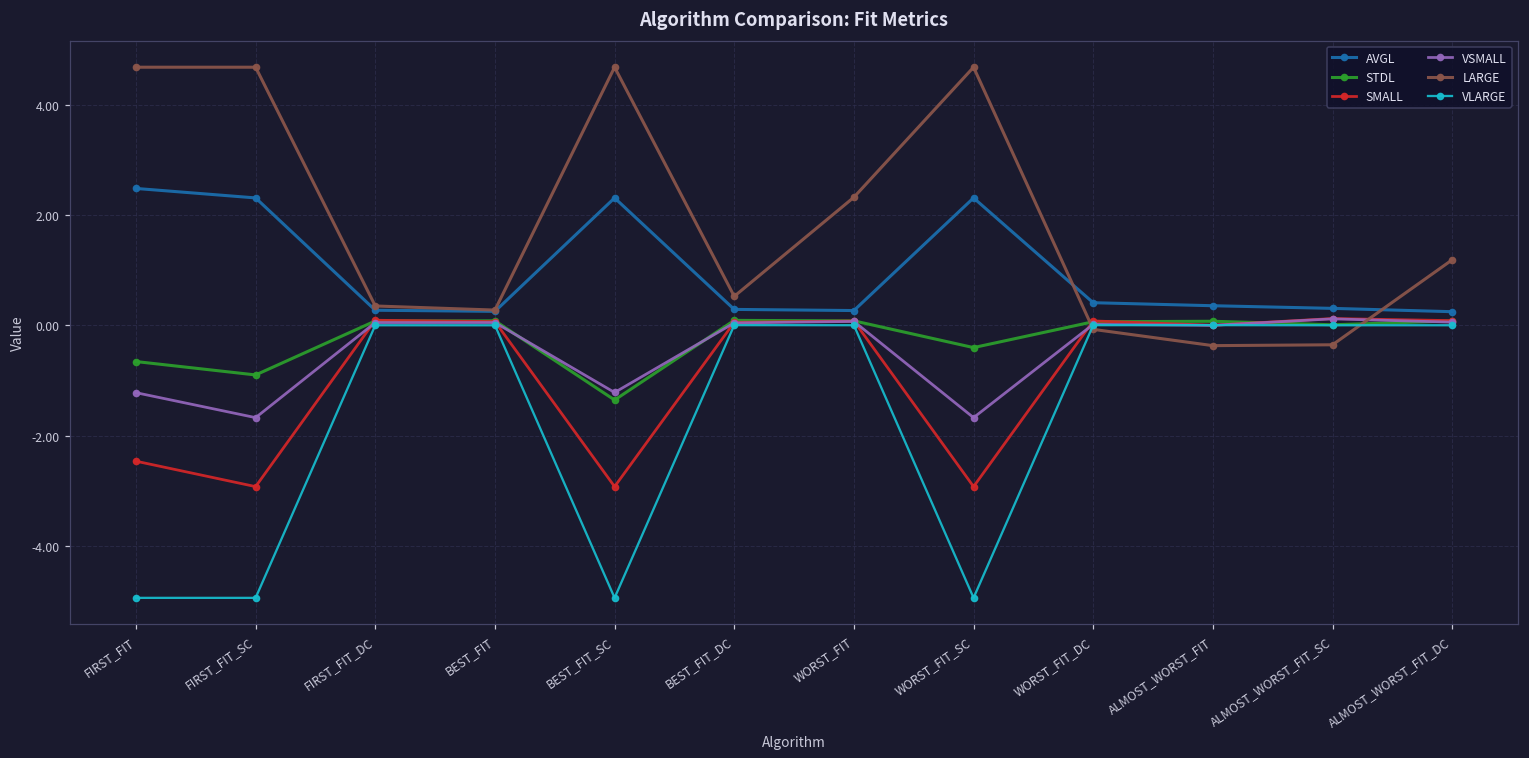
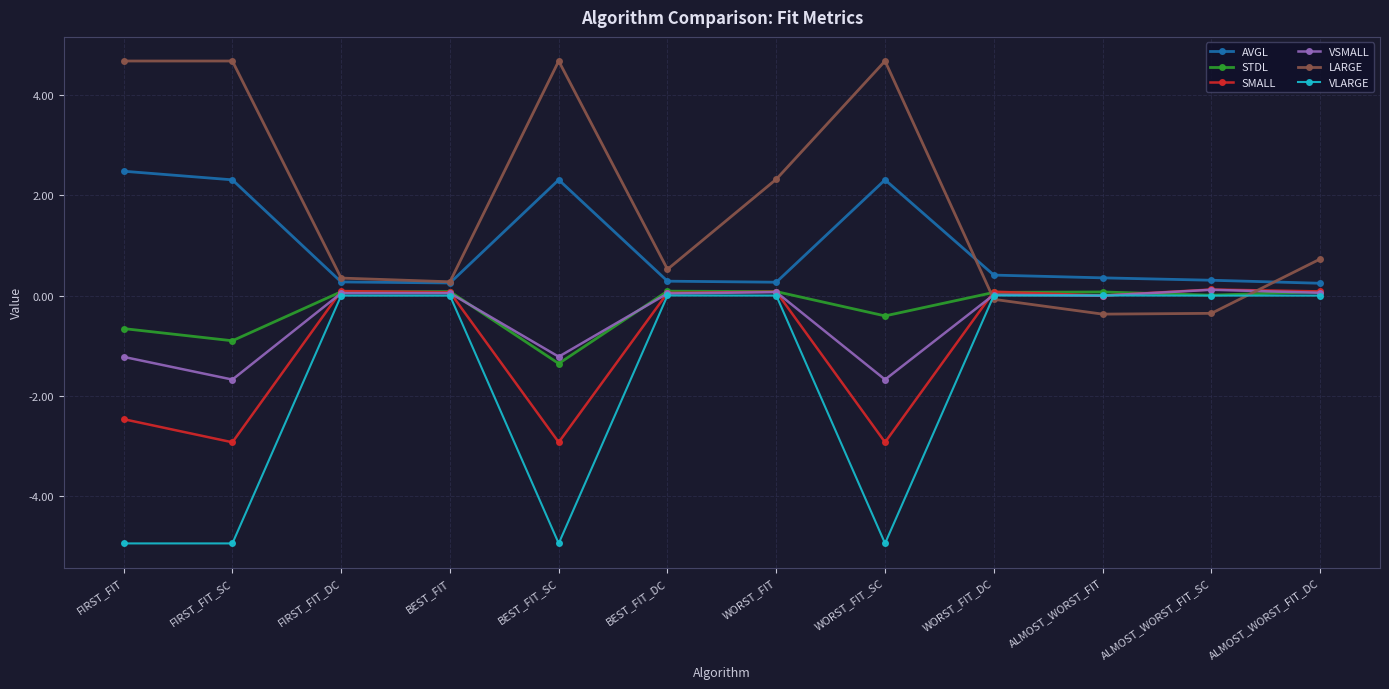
  {
    "AVGL": {
      "FIRST_FIT": 2.5,
      "FIRST_FIT_SC": 2.3,
      "FIRST_FIT_DC": 0.3,
      "BEST_FIT_SC": 2.3,
      "BEST_FIT_DC": 0.3,
      "WORST_FIT": 0.3,
      "WORST_FIT_SC": 2.3,
      "WORST_FIT_DC": 0.4,
      "ALMOST_WORST_FIT": 0.4,
      "ALMOST_WORST_FIT_SC": 0.3,
      "ALMOST_WORST_FIT_DC": 0.2
    },
    "STDL": {
      "FIRST_FIT": -0.7,
      "FIRST_FIT_SC": -0.9,
      "BEST_FIT_SC": -1.4,
      "WORST_FIT_SC": -0.4,
      "ALMOST_WORST_FIT": 0.1
    },
    "SMALL": {
      "FIRST_FIT": -2.5,
      "FIRST_FIT_SC": -2.9,
      "BEST_FIT_SC": -2.9,
      "WORST_FIT_SC": -2.9
    },
    "VSMALL": {
      "FIRST_FIT": -1.2,
      "FIRST_FIT_SC": -1.7,
      "BEST_FIT_SC": -1.2,
      "WORST_FIT_SC": -1.7
    },
    "LARGE": {
      "FIRST_FIT": 4.7,
      "FIRST_FIT_SC": 4.7,
      "FIRST_FIT_DC": 0.4,
      "BEST_FIT_SC": 4.7,
      "BEST_FIT_DC": 0.5,
      "WORST_FIT": 2.3,
      "WORST_FIT_SC": 4.7,
      "WORST_FIT_DC": -0.1,
      "ALMOST_WORST_FIT": -0.4,
      "ALMOST_WORST_FIT_SC": -0.4,
-     "ALMOST_WORST_FIT_DC": 1.2
+     "ALMOST_WORST_FIT_DC": 0.7
    },
    "VLARGE": {
      "FIRST_FIT": -4.9,
      "FIRST_FIT_SC": -4.9,
      "BEST_FIT_SC": -4.9,
      "WORST_FIT": 0.0,
      "WORST_FIT_SC": -4.9,
      "ALMOST_WORST_FIT_DC": 0.0
    }
  }
